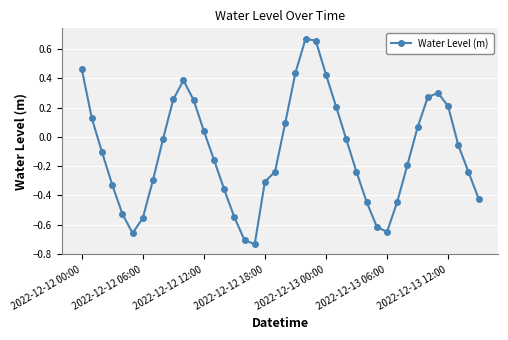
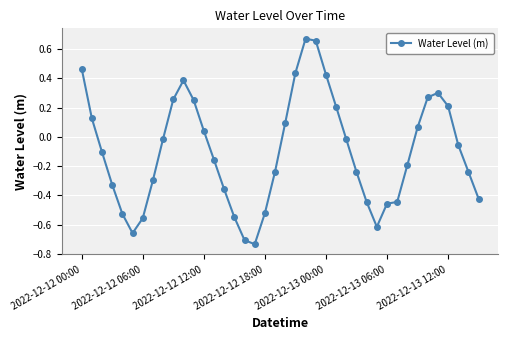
  {
    "2022-12-12 00:00": 0.47,
    "2022-12-12 06:00": -0.56,
    "2022-12-12 12:00": 0.04,
-   "2022-12-12 18:00": -0.31,
+   "2022-12-12 18:00": -0.52,
    "2022-12-13 00:00": 0.43,
-   "2022-12-13 06:00": -0.65,
+   "2022-12-13 06:00": -0.46,
    "2022-12-13 12:00": 0.21
  }
